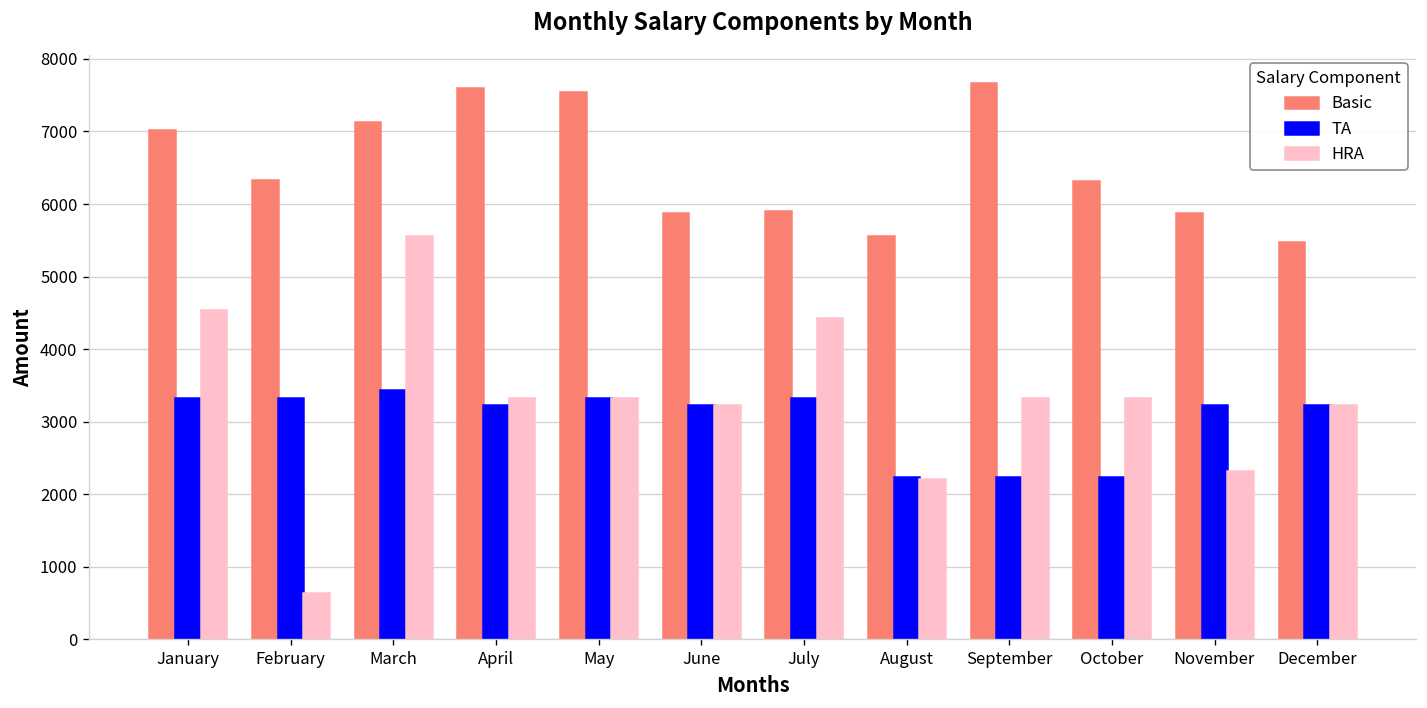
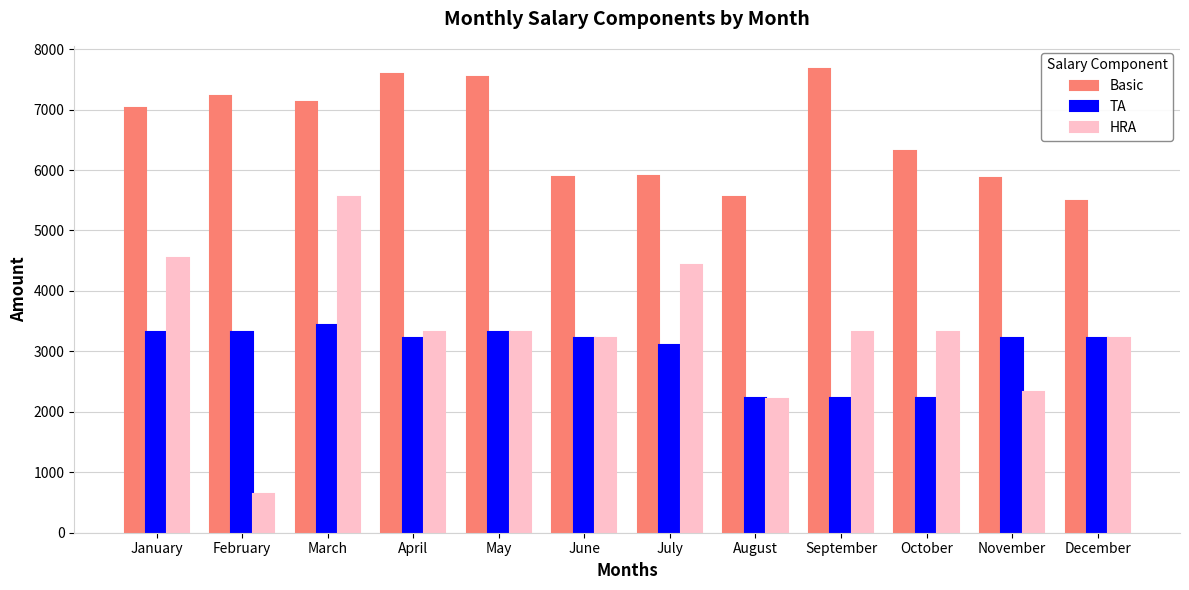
  {
    "Basic": {
      "January": 7000,
-     "February": 6300,
+     "February": 7200,
      "March": 7100,
      "April": 7600,
      "May": 7500,
      "June": 5900,
      "July": 5900,
      "August": 5600,
      "September": 7700,
      "October": 6300,
      "November": 5900,
      "December": 5500
    },
    "TA": {
      "January": 3300,
      "February": 3300,
      "March": 3400,
      "April": 3200,
      "May": 3300,
      "June": 3200,
-     "July": 3300,
+     "July": 3100,
      "August": 2200,
      "September": 2200,
      "October": 2200,
      "November": 3200,
      "December": 3200
    },
    "HRA": {
      "January": 4500,
      "February": 600,
      "March": 5600,
      "April": 3300,
      "May": 3300,
      "June": 3200,
      "July": 4400,
      "August": 2200,
      "September": 3300,
      "October": 3300,
      "November": 2300,
      "December": 3200
    }
  }
